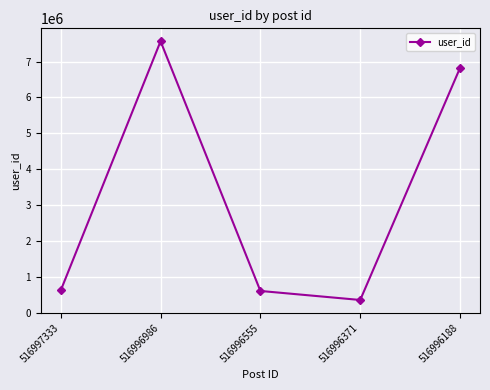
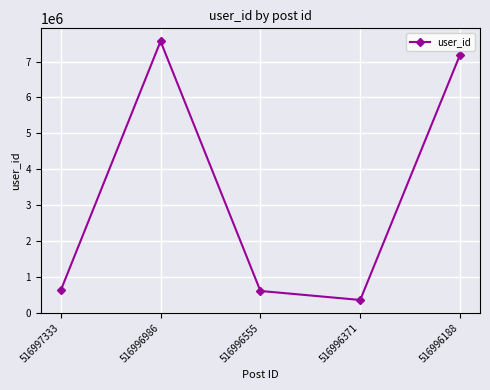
  {
    "516997333": 600000,
    "516996986": 7600000,
    "516996555": 600000,
    "516996371": 400000,
-   "516996188": 6800000
+   "516996188": 7200000
  }
